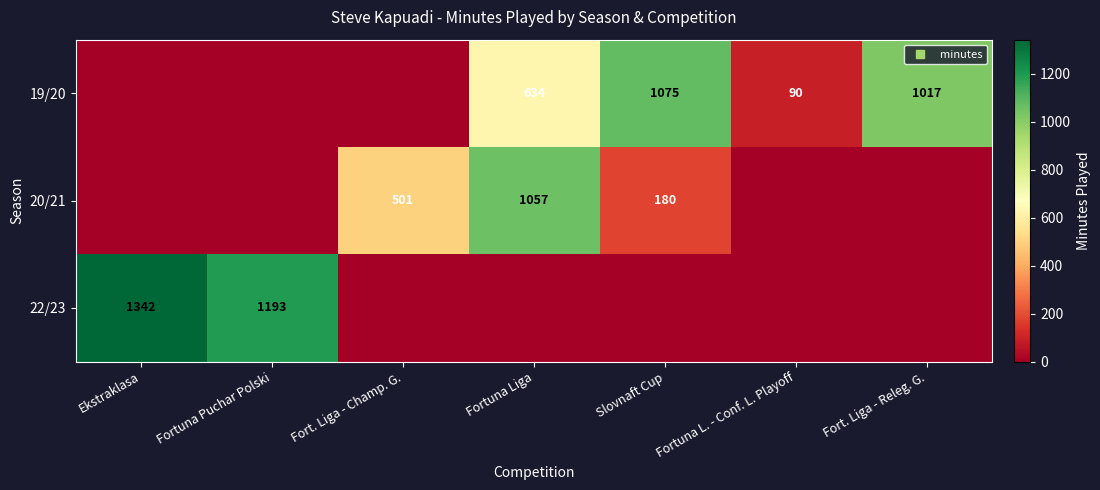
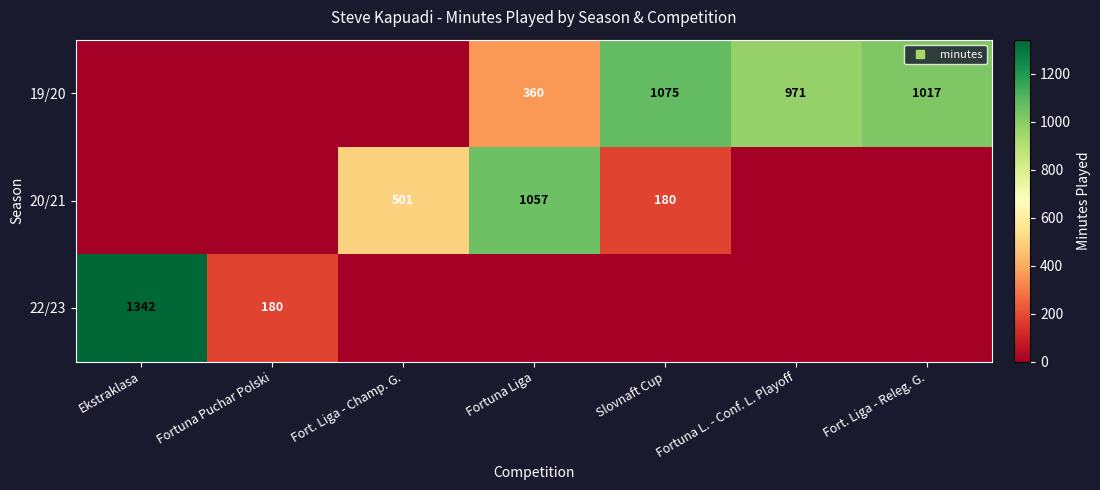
  {
    "19/20": {
-     "Fortuna Liga": 634,
+     "Fortuna Liga": 360,
      "Slovnaft Cup": 1075,
-     "Fortuna L. - Conf. L. Playoff": 90,
+     "Fortuna L. - Conf. L. Playoff": 971,
      "Fort. Liga - Releg. G.": 1017
    },
    "20/21": {
      "Fort. Liga - Champ. G.": 501,
      "Fortuna Liga": 1057,
      "Slovnaft Cup": 180
    },
    "22/23": {
      "Ekstraklasa": 1342,
-     "Fortuna Puchar Polski": 1193
+     "Fortuna Puchar Polski": 180
    }
  }
